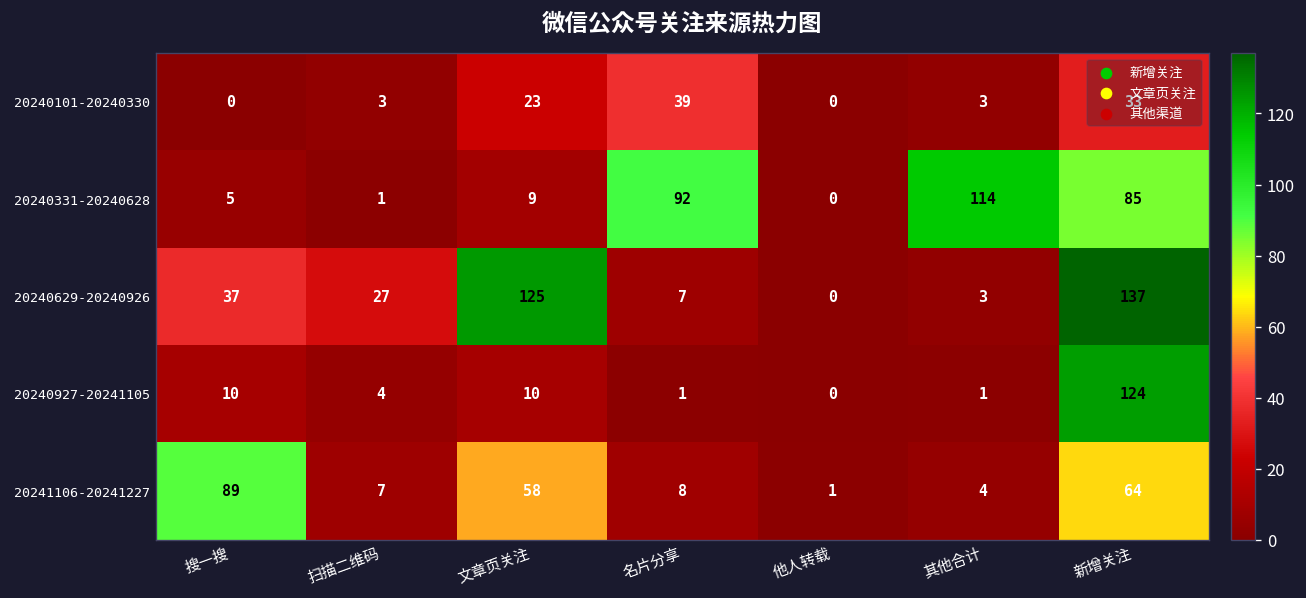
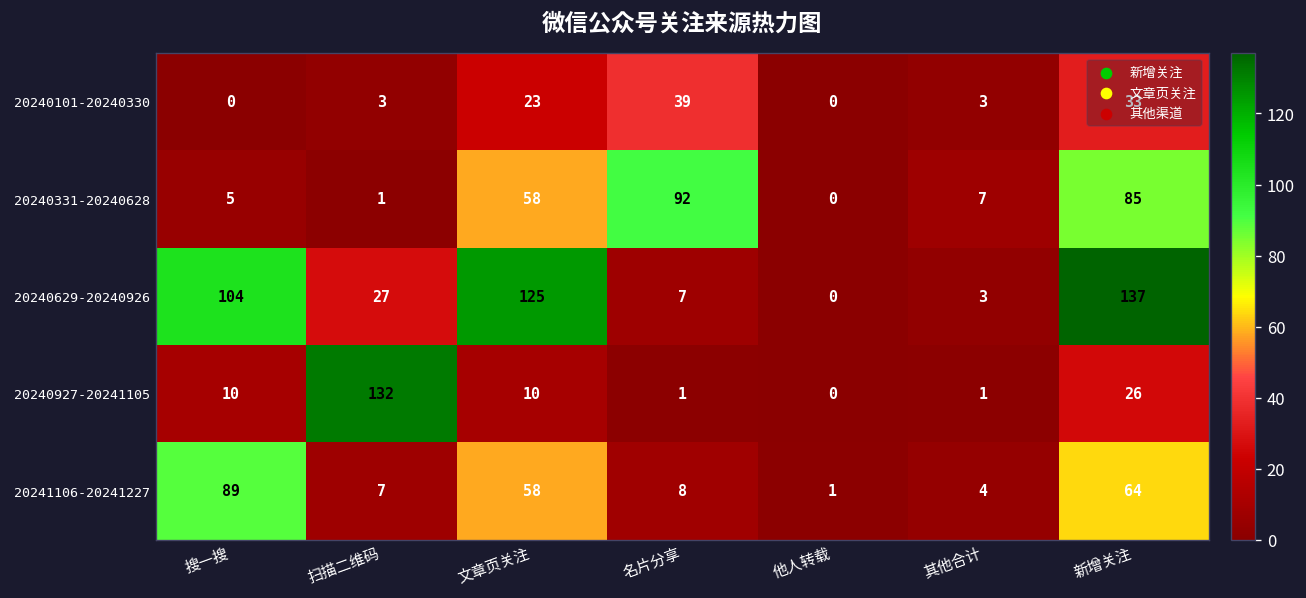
  {
    "20240101-20240330": {
      "搜一搜": 0,
      "扫描二维码": 3,
      "文章页关注": 23,
      "名片分享": 39,
      "他人转载": 0,
      "其他合计": 3
    },
    "20240331-20240628": {
      "搜一搜": 5,
      "扫描二维码": 1,
-     "文章页关注": 9,
+     "文章页关注": 58,
      "名片分享": 92,
      "他人转载": 0,
-     "其他合计": 114,
+     "其他合计": 7,
      "新增关注": 85
    },
    "20240629-20240926": {
-     "搜一搜": 37,
+     "搜一搜": 104,
      "扫描二维码": 27,
      "文章页关注": 125,
      "名片分享": 7,
      "他人转载": 0,
      "其他合计": 3,
      "新增关注": 137
    },
    "20240927-20241105": {
      "搜一搜": 10,
-     "扫描二维码": 4,
+     "扫描二维码": 132,
      "文章页关注": 10,
      "名片分享": 1,
      "他人转载": 0,
      "其他合计": 1,
-     "新增关注": 124
+     "新增关注": 26
    },
    "20241106-20241227": {
      "搜一搜": 89,
      "扫描二维码": 7,
      "文章页关注": 58,
      "名片分享": 8,
      "他人转载": 1,
      "其他合计": 4,
      "新增关注": 64
    }
  }
